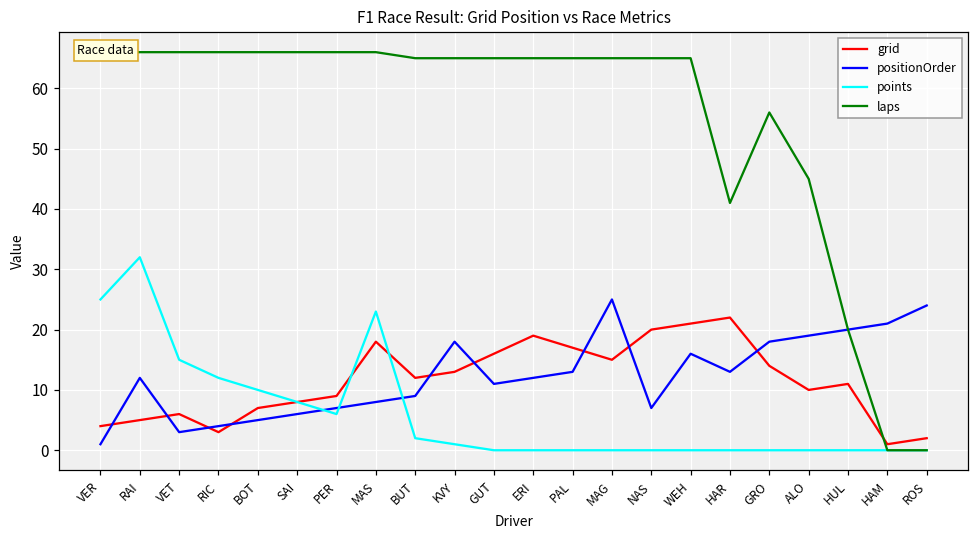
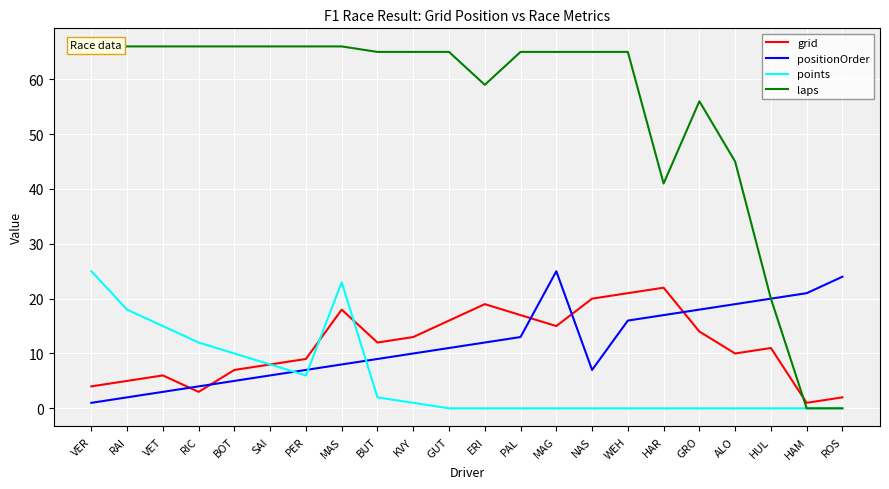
  {
    "grid": {
      "VER": 4,
      "RAI": 5,
      "VET": 6,
      "RIC": 3,
      "BOT": 7,
      "PER": 9,
      "MAS": 18,
      "BUT": 12,
      "KVY": 13,
      "GUT": 16,
      "ERI": 19,
      "PAL": 17,
      "MAG": 15,
      "NAS": 20,
      "WEH": 21,
      "HAR": 22,
      "GRO": 14,
      "ALO": 10,
      "HUL": 11,
      "HAM": 1,
      "ROS": 2
    },
    "positionOrder": {
      "VER": 1,
-     "RAI": 12,
+     "RAI": 2,
      "VET": 3,
      "RIC": 4,
      "BOT": 5,
      "SAI": 6,
      "PER": 7,
      "MAS": 8,
      "BUT": 9,
-     "KVY": 18,
+     "KVY": 10,
      "GUT": 11,
      "ERI": 12,
      "PAL": 13,
      "MAG": 25,
      "NAS": 7,
      "WEH": 16,
-     "HAR": 13,
+     "HAR": 17,
      "GRO": 18,
      "ALO": 19,
      "HAM": 21,
      "ROS": 24
    },
    "points": {
      "VER": 25,
-     "RAI": 32,
+     "RAI": 18,
      "VET": 15,
      "RIC": 12,
      "BOT": 10,
      "PER": 6,
      "MAS": 23,
      "BUT": 2,
      "KVY": 1,
      "GUT": 0,
      "ERI": 0,
      "PAL": 0,
      "MAG": 0,
      "NAS": 0,
      "WEH": 0,
      "HAR": 0,
      "GRO": 0,
      "ALO": 0,
      "HUL": 0
    },
    "laps": {
      "RAI": 66,
      "VET": 66,
      "RIC": 66,
      "BOT": 66,
      "SAI": 66,
      "PER": 66,
      "MAS": 66,
      "BUT": 65,
      "KVY": 65,
      "GUT": 65,
-     "ERI": 65,
+     "ERI": 59,
      "PAL": 65,
      "MAG": 65,
      "NAS": 65,
      "WEH": 65,
      "HAR": 41,
      "GRO": 56,
      "ALO": 45
    }
  }
